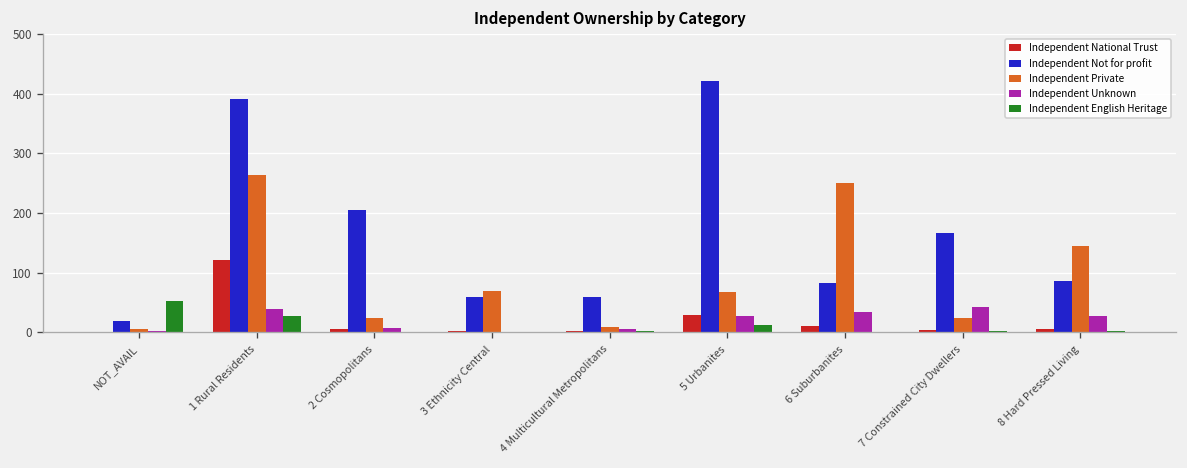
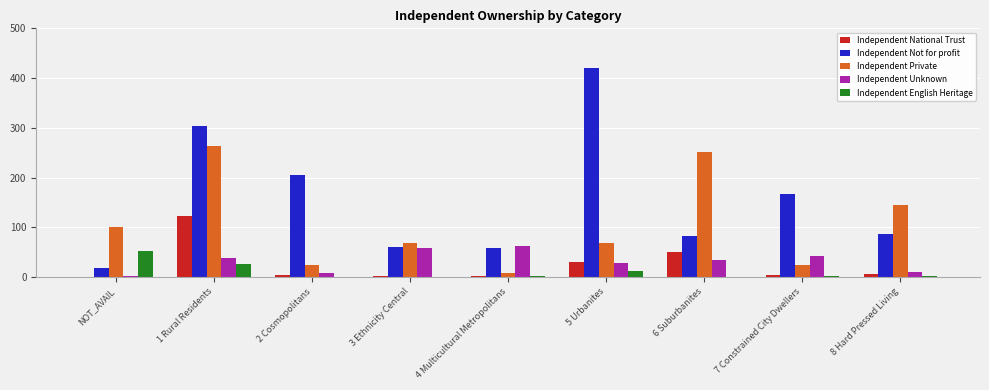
  {
    "Independent National Trust": {
      "NOT_AVAIL": 0,
      "1 Rural Residents": 120,
      "5 Urbanites": 30,
-     "6 Suburbanites": 10,
+     "6 Suburbanites": 50,
      "8 Hard Pressed Living": 10
    },
    "Independent Not for profit": {
      "NOT_AVAIL": 20,
-     "1 Rural Residents": 390,
+     "1 Rural Residents": 300,
      "2 Cosmopolitans": 210,
      "3 Ethnicity Central": 60,
      "4 Multicultural Metropolitans": 60,
      "5 Urbanites": 420,
      "6 Suburbanites": 80,
      "7 Constrained City Dwellers": 170,
      "8 Hard Pressed Living": 90
    },
    "Independent Private": {
-     "NOT_AVAIL": 10,
+     "NOT_AVAIL": 100,
      "1 Rural Residents": 260,
      "2 Cosmopolitans": 30,
      "3 Ethnicity Central": 70,
      "4 Multicultural Metropolitans": 10,
      "5 Urbanites": 70,
      "6 Suburbanites": 250,
      "7 Constrained City Dwellers": 20,
      "8 Hard Pressed Living": 150
    },
    "Independent Unknown": {
      "1 Rural Residents": 40,
      "2 Cosmopolitans": 10,
-     "3 Ethnicity Central": 0,
-     "4 Multicultural Metropolitans": 10,
+     "3 Ethnicity Central": 60,
+     "4 Multicultural Metropolitans": 60,
      "5 Urbanites": 30,
      "6 Suburbanites": 30,
      "7 Constrained City Dwellers": 40,
-     "8 Hard Pressed Living": 30
+     "8 Hard Pressed Living": 10
    },
    "Independent English Heritage": {
      "NOT_AVAIL": 50,
      "1 Rural Residents": 30,
      "5 Urbanites": 10
    }
  }
